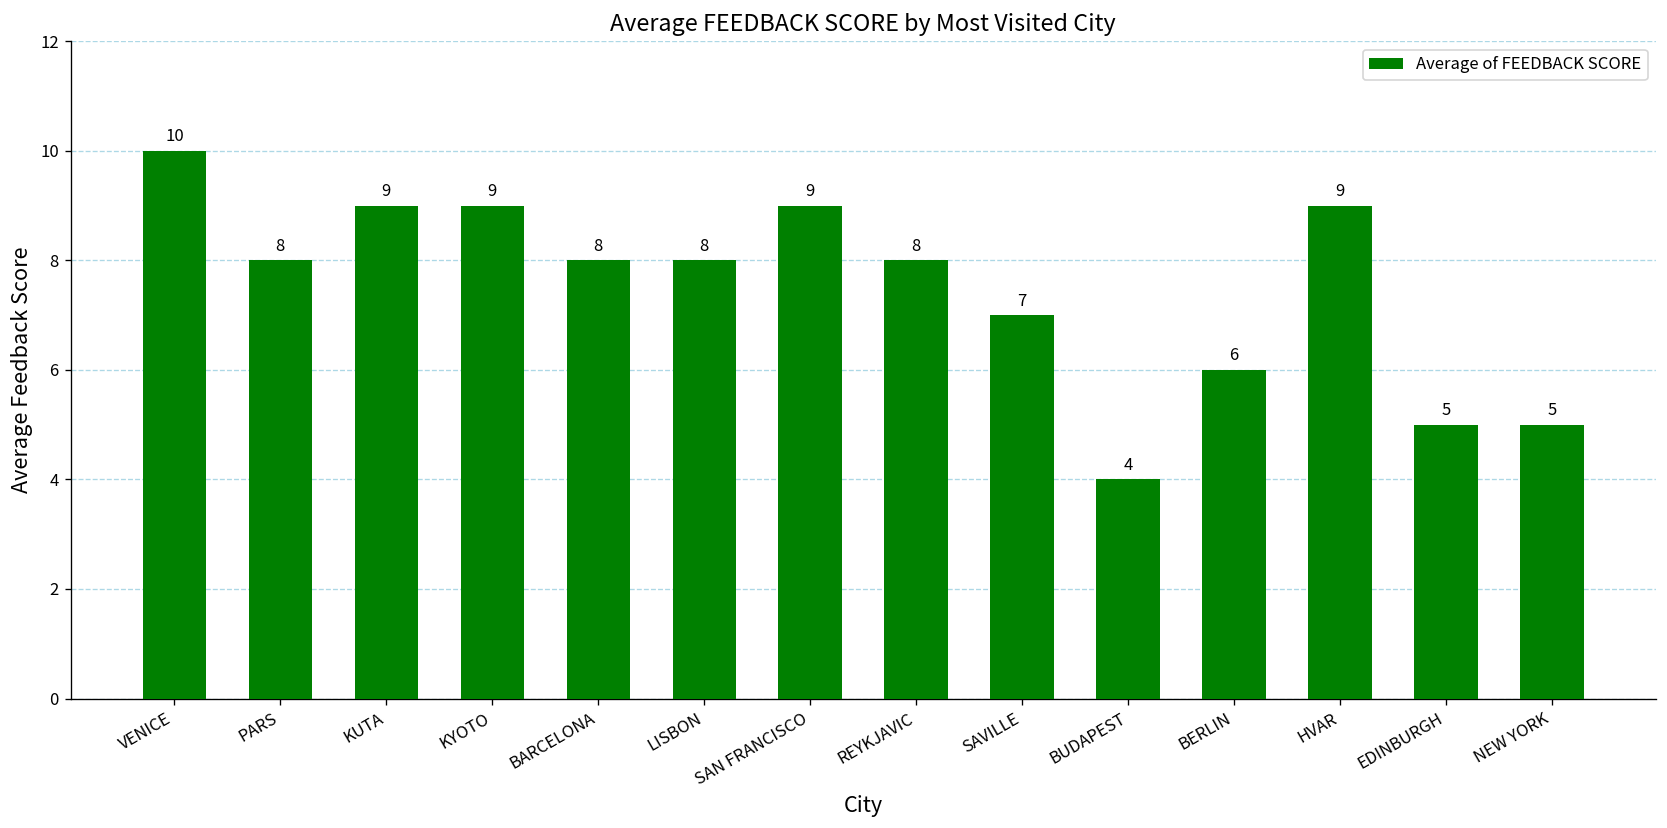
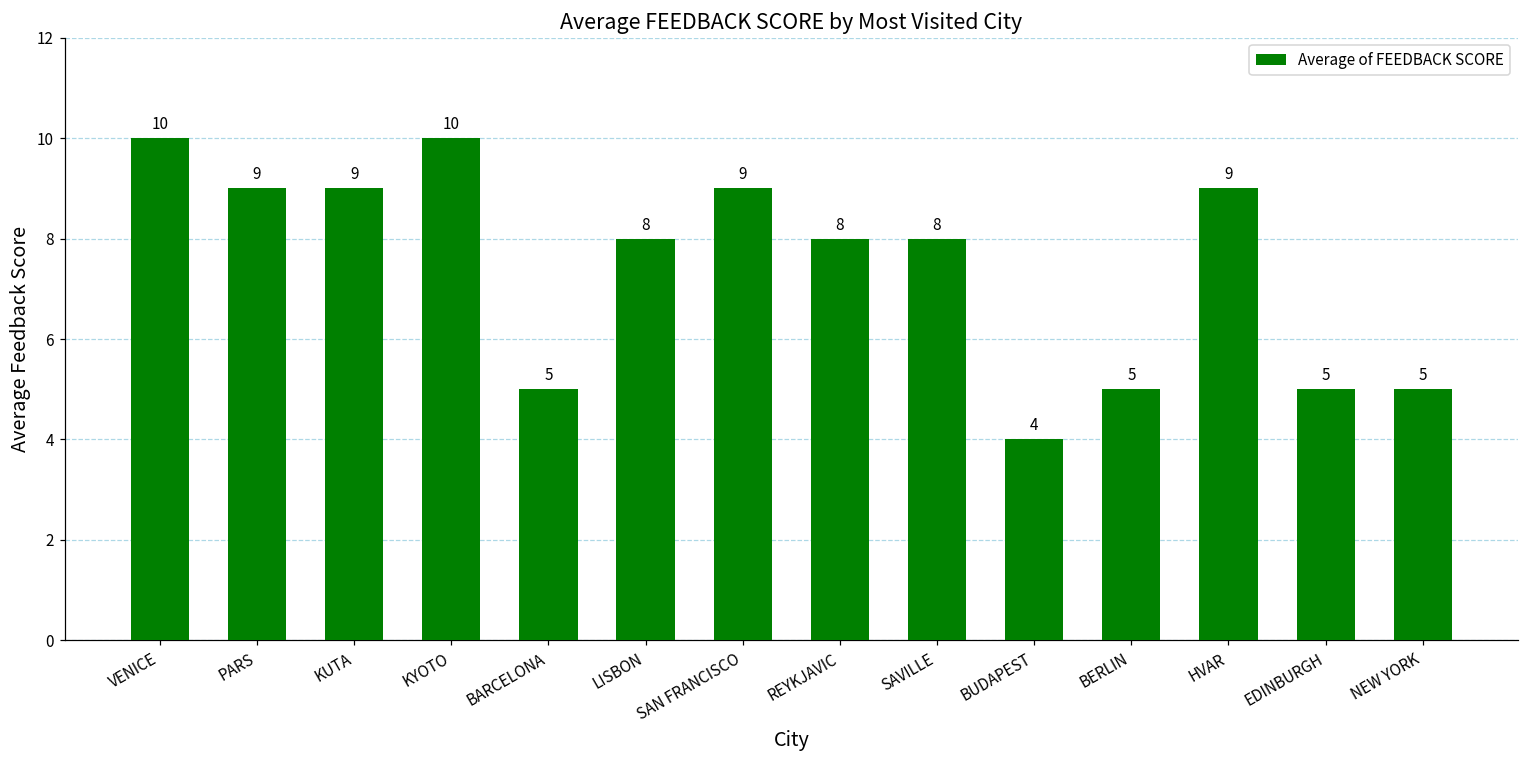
  {
    "VENICE": 10,
-   "PARS": 8,
+   "PARS": 9,
    "KUTA": 9,
-   "KYOTO": 9,
-   "BARCELONA": 8,
+   "KYOTO": 10,
+   "BARCELONA": 5,
    "LISBON": 8,
    "SAN FRANCISCO": 9,
    "REYKJAVIC": 8,
-   "SAVILLE": 7,
+   "SAVILLE": 8,
    "BUDAPEST": 4,
-   "BERLIN": 6,
+   "BERLIN": 5,
    "HVAR": 9,
    "EDINBURGH": 5,
    "NEW YORK": 5
  }
